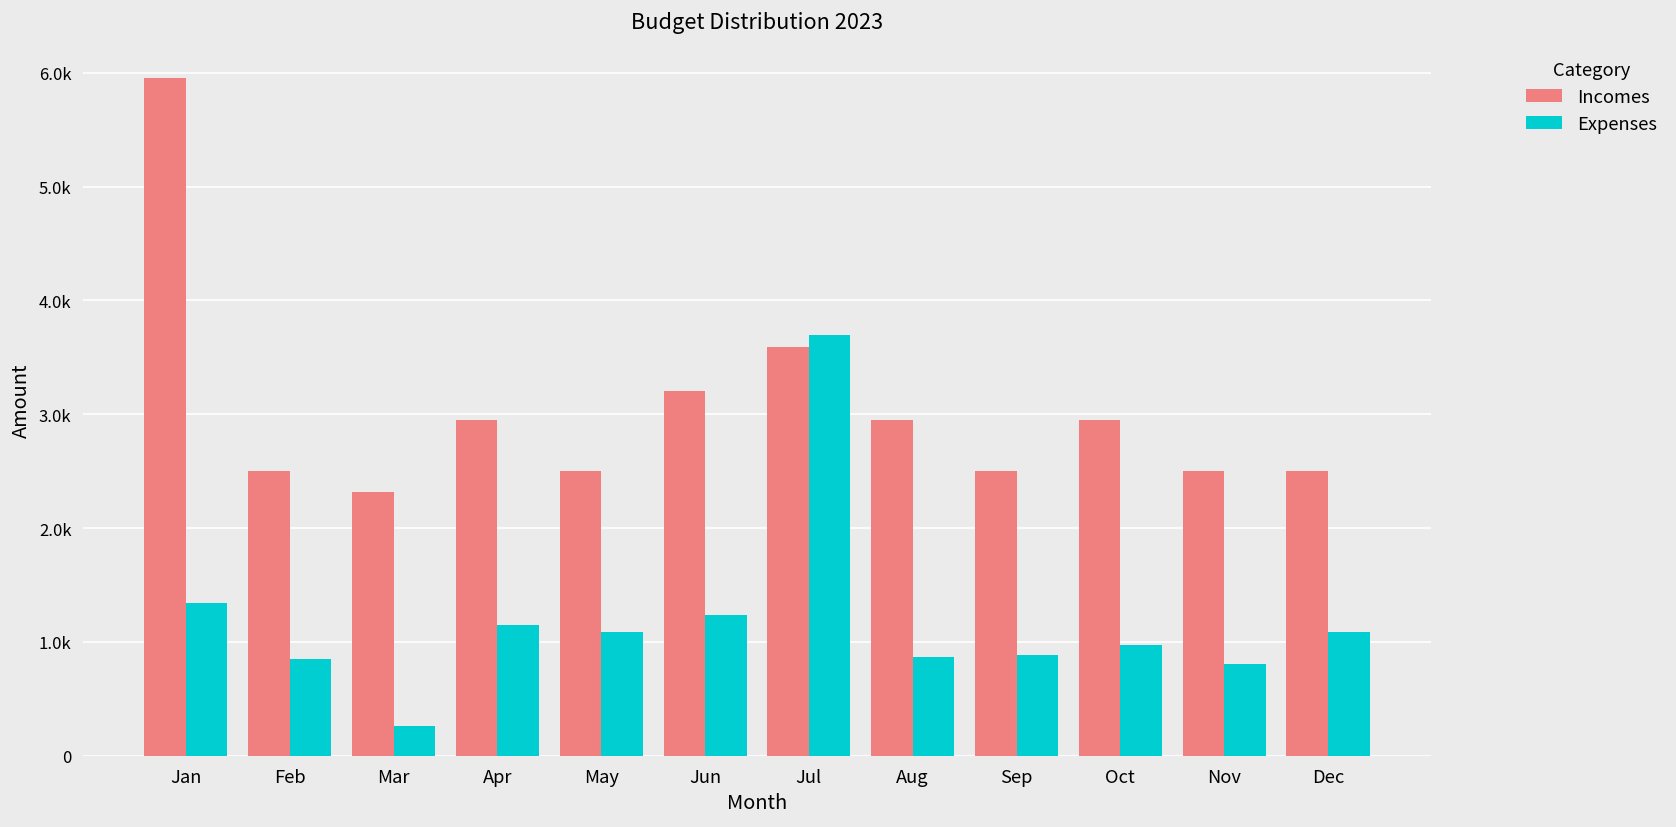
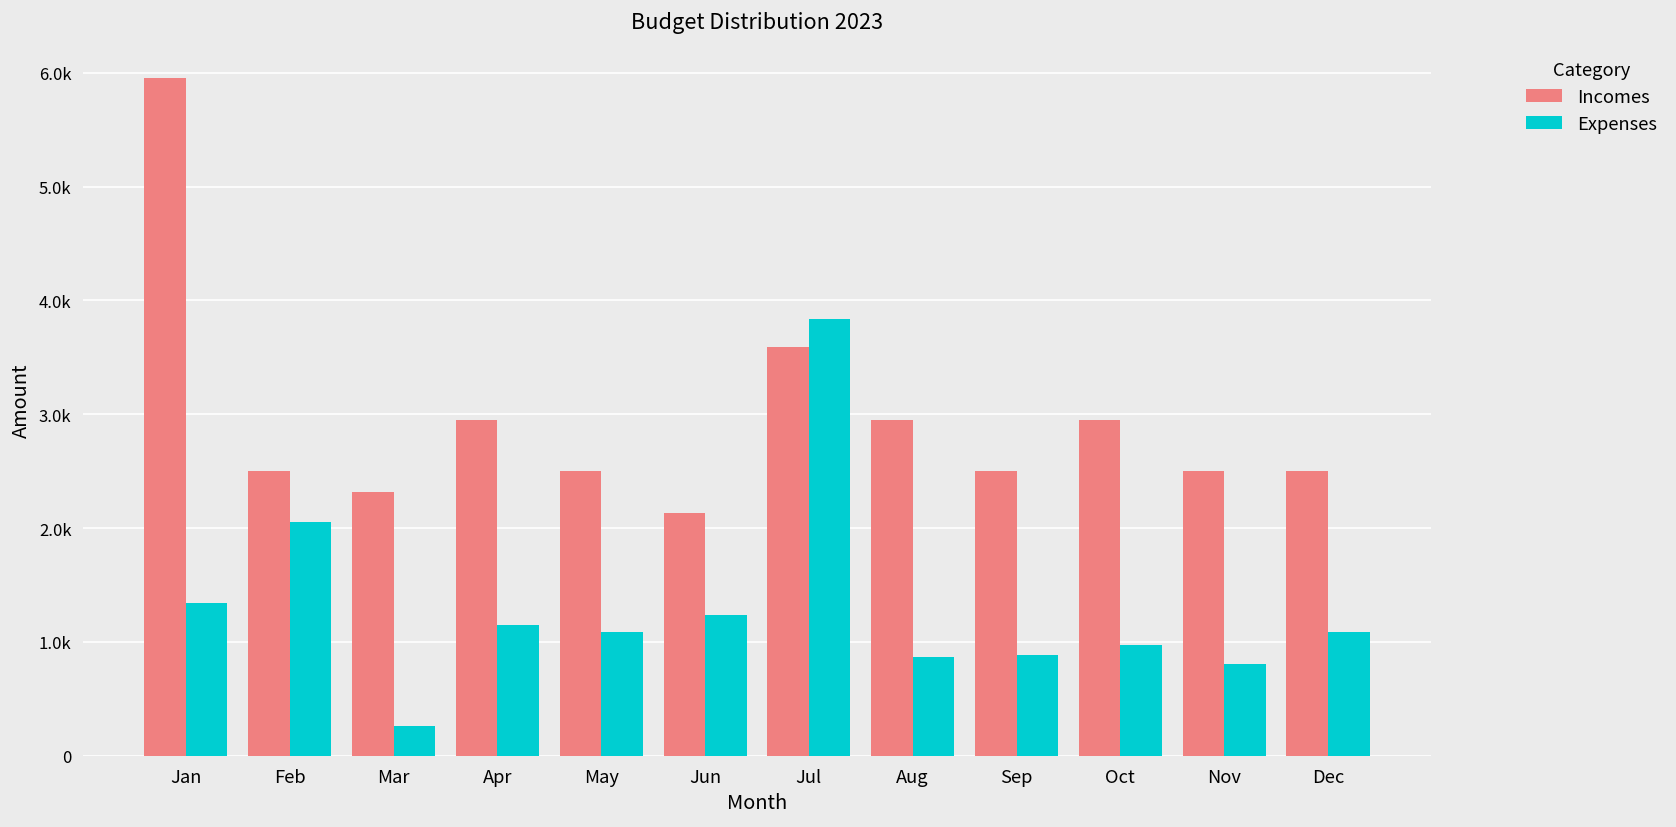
  {
    "Incomes": {
      "Jan": 6000,
      "Feb": 2500,
      "Mar": 2300,
      "Apr": 3000,
      "May": 2500,
-     "Jun": 3200,
+     "Jun": 2100,
      "Jul": 3600,
      "Aug": 3000,
      "Sep": 2500,
      "Oct": 3000,
      "Nov": 2500,
      "Dec": 2500
    },
    "Expenses": {
      "Jan": 1300,
-     "Feb": 900,
+     "Feb": 2100,
      "Mar": 300,
      "Apr": 1100,
      "May": 1100,
      "Jun": 1200,
-     "Jul": 3700,
+     "Jul": 3800,
      "Aug": 900,
      "Sep": 900,
      "Oct": 1000,
      "Nov": 800,
      "Dec": 1100
    }
  }
